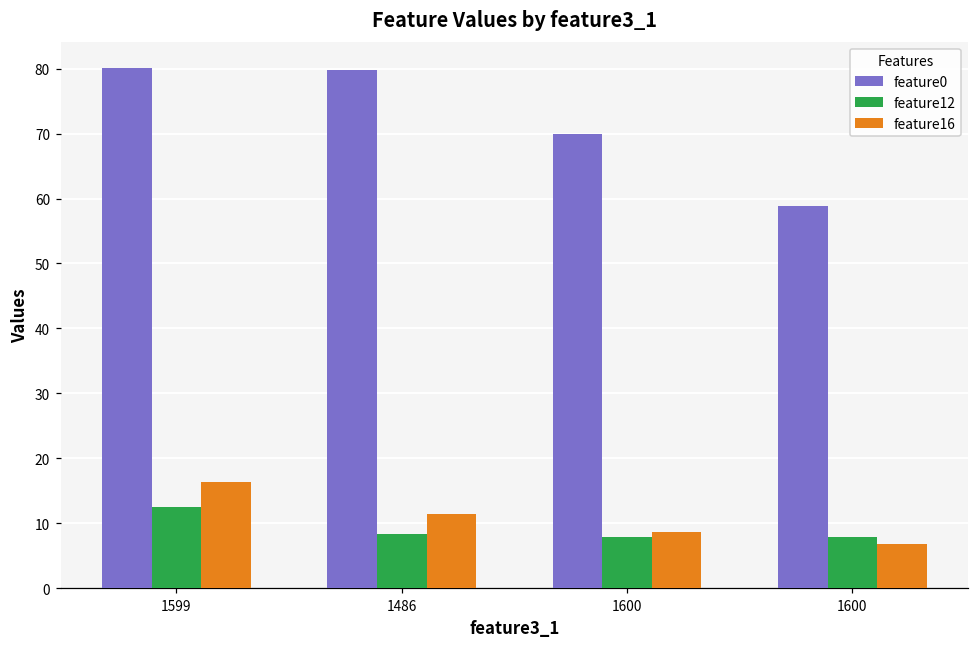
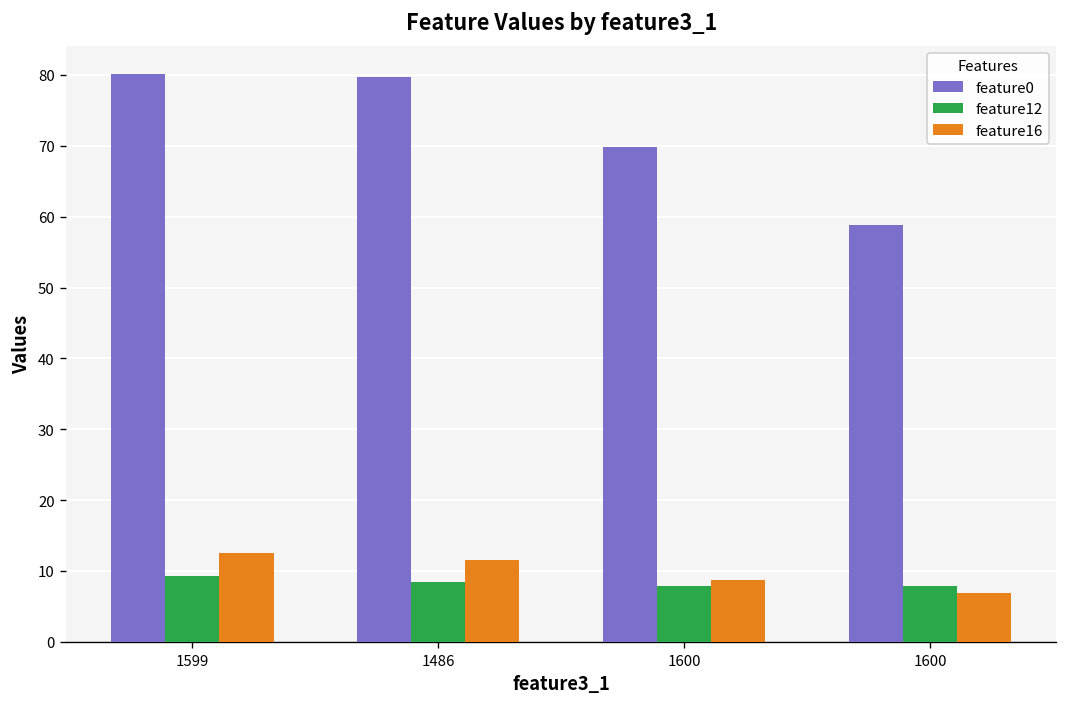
  {
    "feature0": {
      "1599": 80,
      "1486": 80
    },
    "feature12": {
-     "1599": 12,
+     "1599": 9,
      "1486": 8
    },
    "feature16": {
-     "1599": 16,
+     "1599": 13,
      "1486": 12
    }
  }
